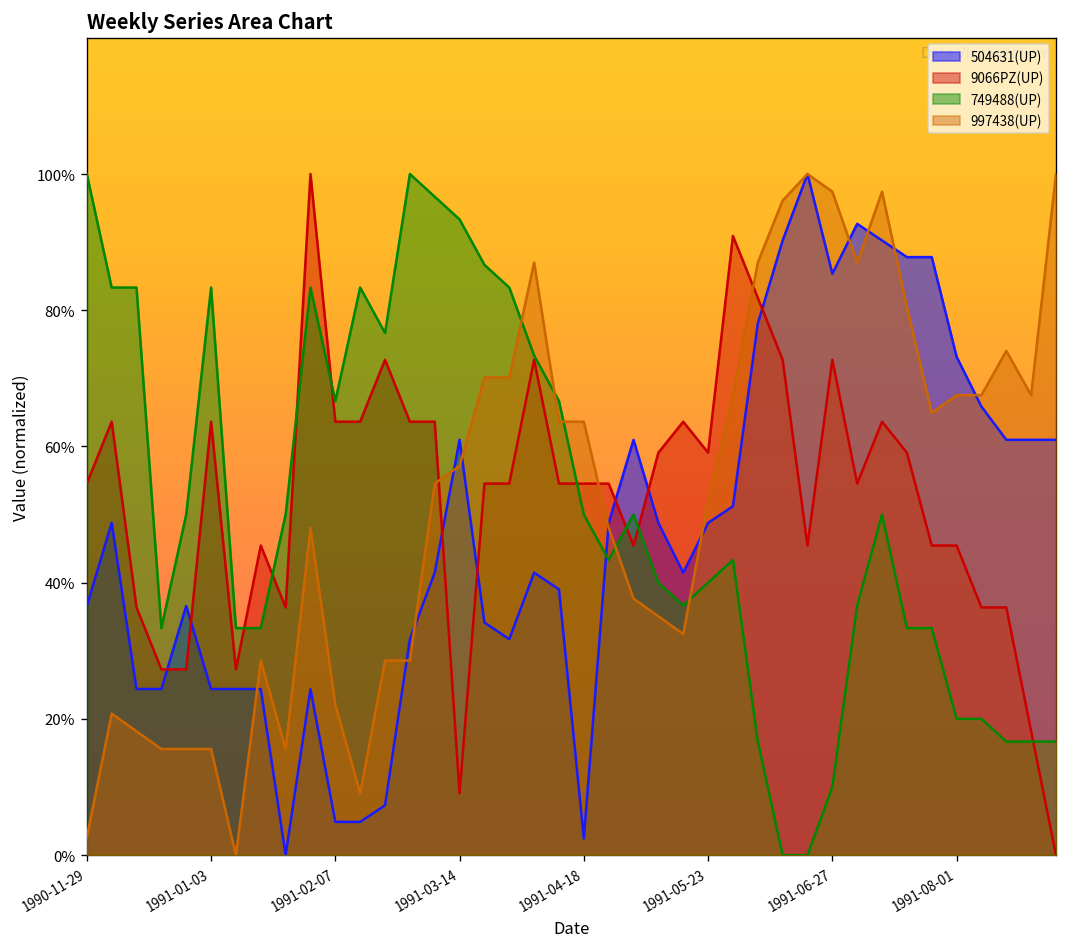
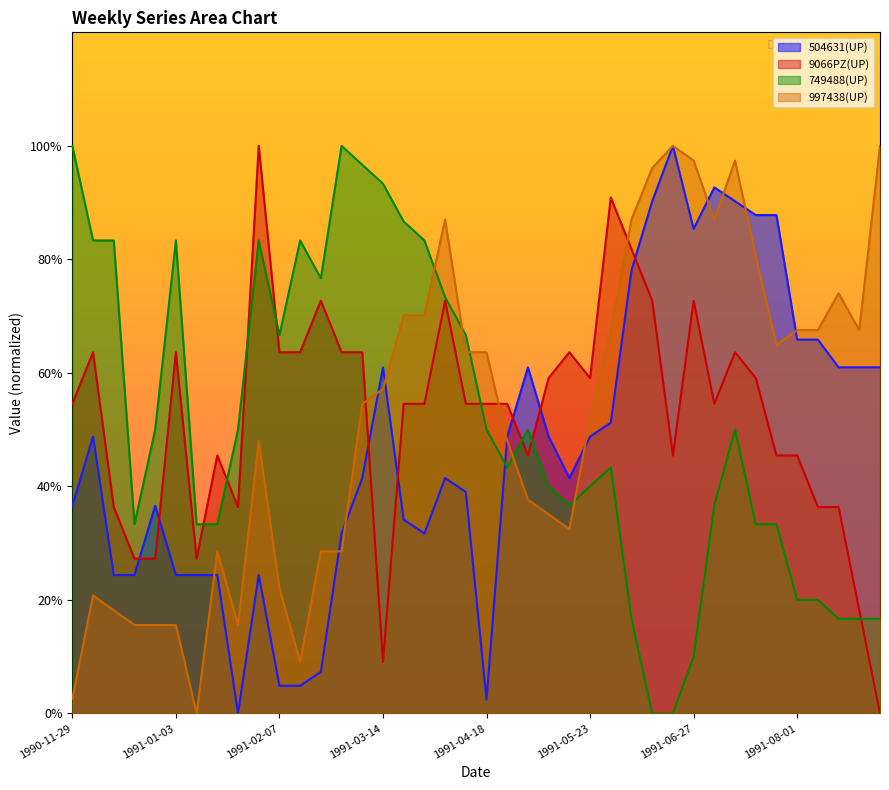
  {
    "504631(UP)": {
      "1990-11-29": "37%",
      "1991-01-03": "24%",
      "1991-02-07": "5%",
      "1991-03-14": "61%",
      "1991-04-18": "2%",
      "1991-05-23": "49%",
      "1991-06-27": "85%",
-     "1991-08-01": "73%"
+     "1991-08-01": "66%"
    },
    "9066PZ(UP)": {
      "1990-11-29": "55%",
      "1991-01-03": "64%",
      "1991-02-07": "64%",
      "1991-03-14": "9%",
      "1991-04-18": "55%",
      "1991-05-23": "59%",
      "1991-06-27": "73%",
      "1991-08-01": "45%"
    },
    "749488(UP)": {
      "1990-11-29": "100%",
      "1991-01-03": "83%",
      "1991-02-07": "67%",
      "1991-03-14": "93%",
      "1991-04-18": "50%",
      "1991-05-23": "40%",
      "1991-06-27": "10%",
      "1991-08-01": "20%"
    },
    "997438(UP)": {
      "1990-11-29": "3%",
      "1991-01-03": "16%",
      "1991-02-07": "22%",
      "1991-03-14": "57%",
      "1991-04-18": "64%",
      "1991-05-23": "52%",
      "1991-06-27": "97%",
      "1991-08-01": "68%"
    }
  }
